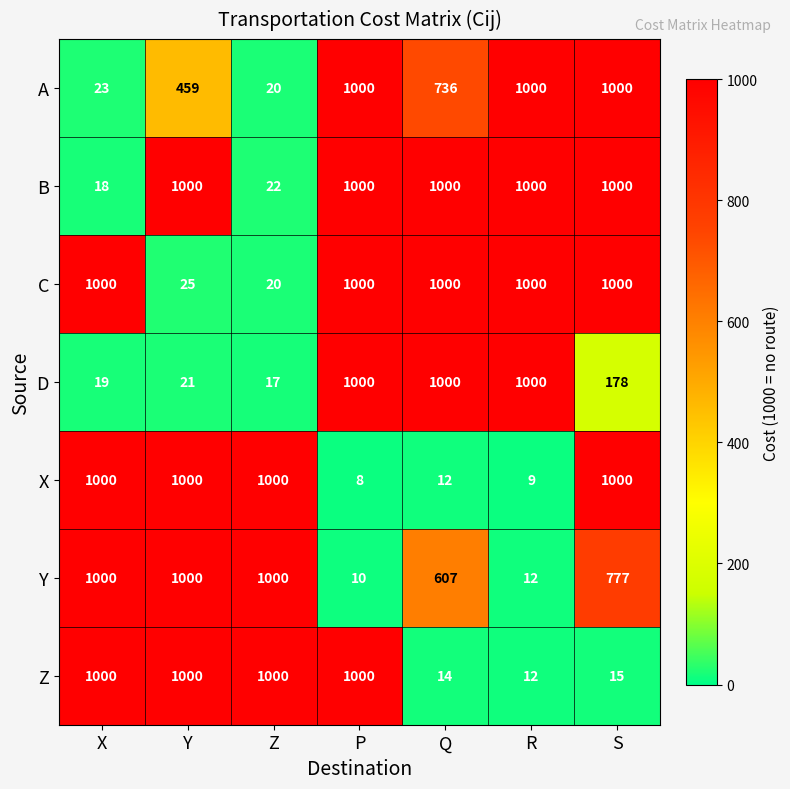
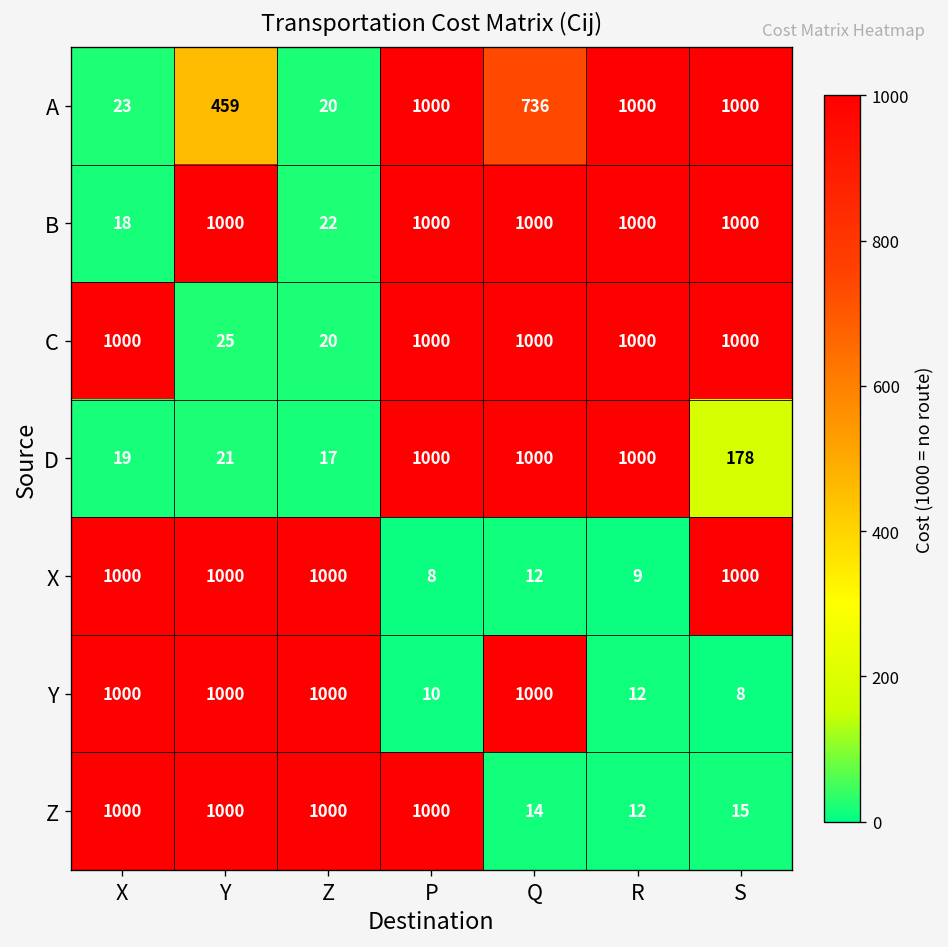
  {
    "A": {
      "X": 23,
      "Y": 459,
      "Z": 20,
      "P": 1000,
      "Q": 736,
      "R": 1000,
      "S": 1000
    },
    "B": {
      "X": 18,
      "Y": 1000,
      "Z": 22,
      "P": 1000,
      "Q": 1000,
      "R": 1000,
      "S": 1000
    },
    "C": {
      "X": 1000,
      "Y": 25,
      "Z": 20,
      "P": 1000,
      "Q": 1000,
      "R": 1000,
      "S": 1000
    },
    "D": {
      "X": 19,
      "Y": 21,
      "Z": 17,
      "P": 1000,
      "Q": 1000,
      "R": 1000,
      "S": 178
    },
    "X": {
      "X": 1000,
      "Y": 1000,
      "Z": 1000,
      "P": 8,
      "Q": 12,
      "R": 9,
      "S": 1000
    },
    "Y": {
      "X": 1000,
      "Y": 1000,
      "Z": 1000,
      "P": 10,
-     "Q": 607,
+     "Q": 1000,
      "R": 12,
-     "S": 777
+     "S": 8
    },
    "Z": {
      "X": 1000,
      "Y": 1000,
      "Z": 1000,
      "P": 1000,
      "Q": 14,
      "R": 12,
      "S": 15
    }
  }
